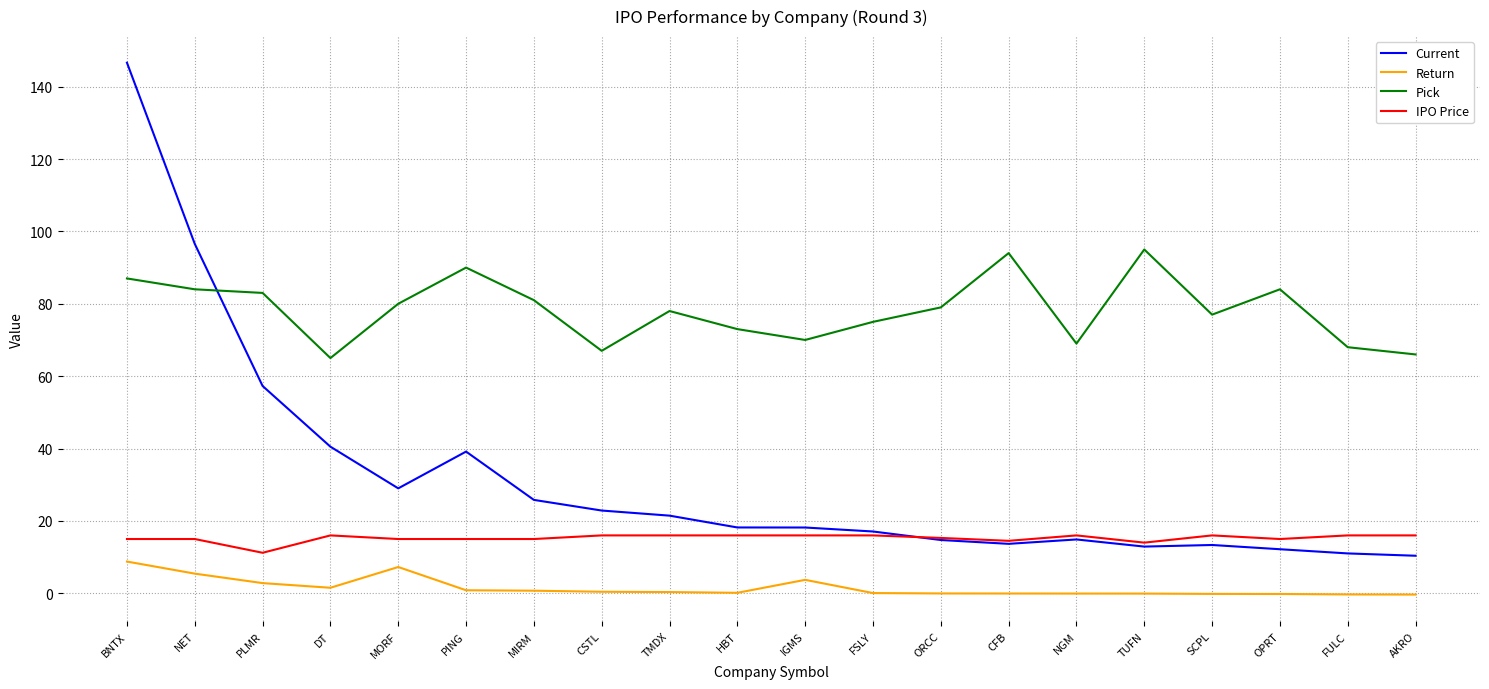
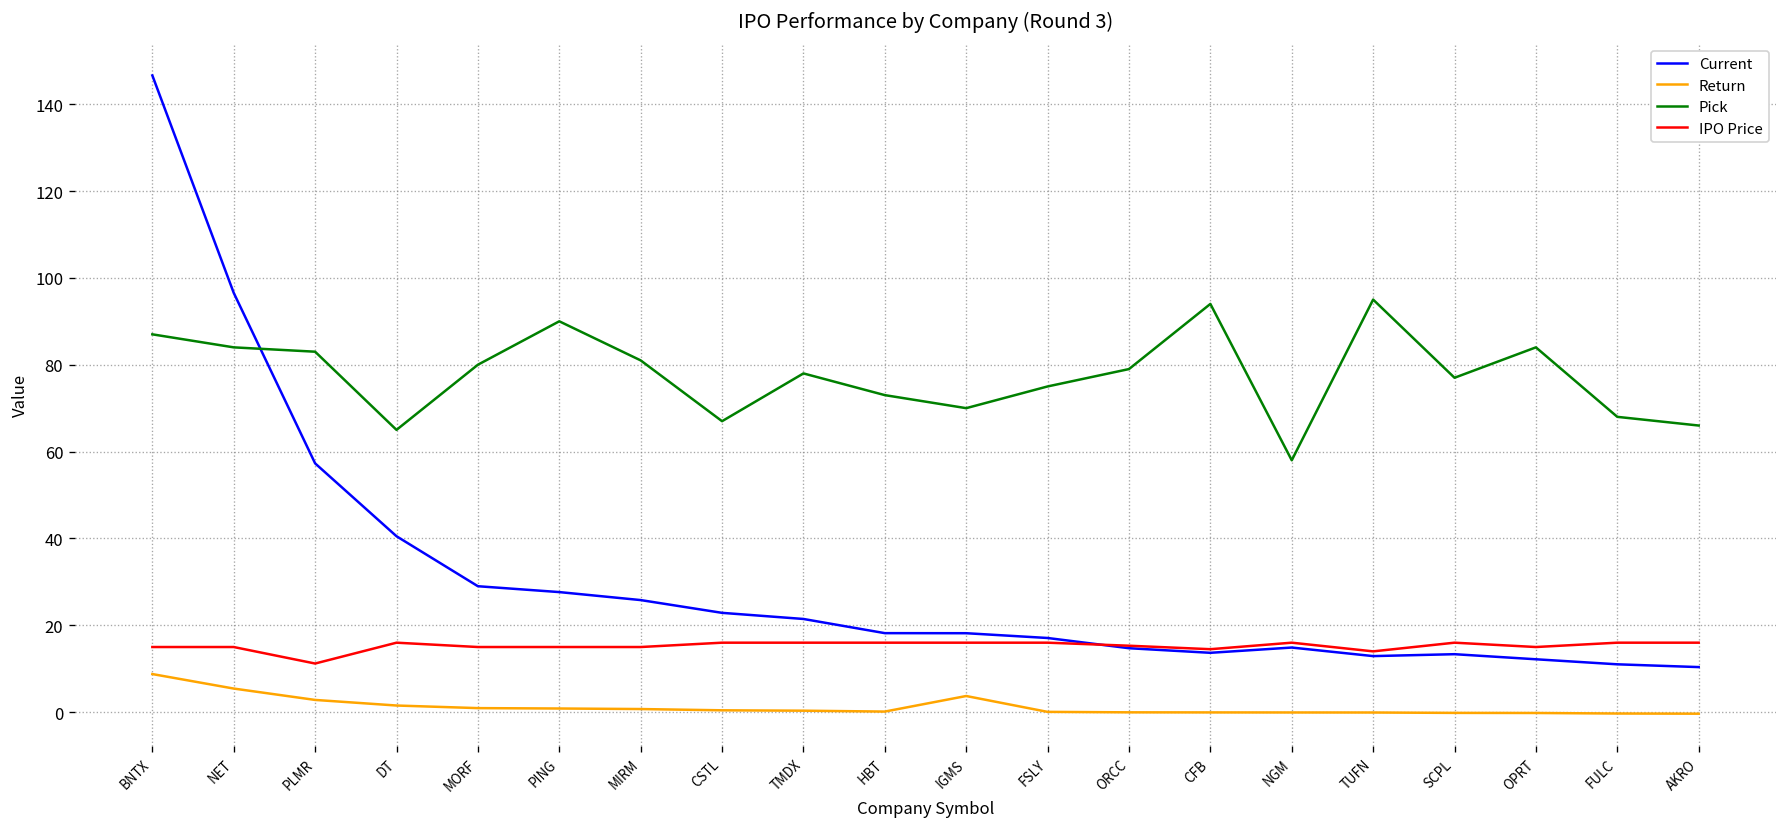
  {
    "Current": {
      "BNTX": 147,
      "NET": 97,
      "PLMR": 57,
      "DT": 41,
      "MORF": 29,
-     "PING": 39,
+     "PING": 28,
      "MIRM": 26,
      "CSTL": 23,
      "TMDX": 21,
      "HBT": 18,
      "IGMS": 18,
      "FSLY": 17,
      "CFB": 14,
      "NGM": 15,
      "TUFN": 13,
      "SCPL": 13,
      "OPRT": 12,
      "FULC": 11,
      "AKRO": 10
    },
    "Return": {
      "BNTX": 9,
      "NET": 5,
      "PLMR": 3,
      "DT": 2,
-     "MORF": 7,
+     "MORF": 1,
      "PING": 1,
      "MIRM": 1,
      "CSTL": 0,
      "TMDX": 0,
      "HBT": 0,
      "IGMS": 4,
      "FSLY": 0,
      "ORCC": 0,
      "CFB": 0,
      "NGM": 0,
      "TUFN": 0,
      "SCPL": 0,
      "OPRT": 0,
      "FULC": 0,
      "AKRO": 0
    },
    "Pick": {
      "BNTX": 87,
      "NET": 84,
      "PLMR": 83,
      "DT": 65,
      "MORF": 80,
      "PING": 90,
      "MIRM": 81,
      "CSTL": 67,
      "TMDX": 78,
      "HBT": 73,
      "IGMS": 70,
      "FSLY": 75,
      "ORCC": 79,
      "CFB": 94,
-     "NGM": 69,
+     "NGM": 58,
      "TUFN": 95,
      "SCPL": 77,
      "OPRT": 84,
      "FULC": 68,
      "AKRO": 66
    },
    "IPO Price": {
      "BNTX": 15,
      "NET": 15,
      "PLMR": 11,
      "DT": 16,
      "MORF": 15,
      "PING": 15,
      "MIRM": 15,
      "CSTL": 16,
      "TMDX": 16,
      "HBT": 16,
      "IGMS": 16,
      "FSLY": 16,
      "CFB": 15,
      "NGM": 16,
      "TUFN": 14,
      "SCPL": 16,
      "OPRT": 15,
      "FULC": 16,
      "AKRO": 16
    }
  }
